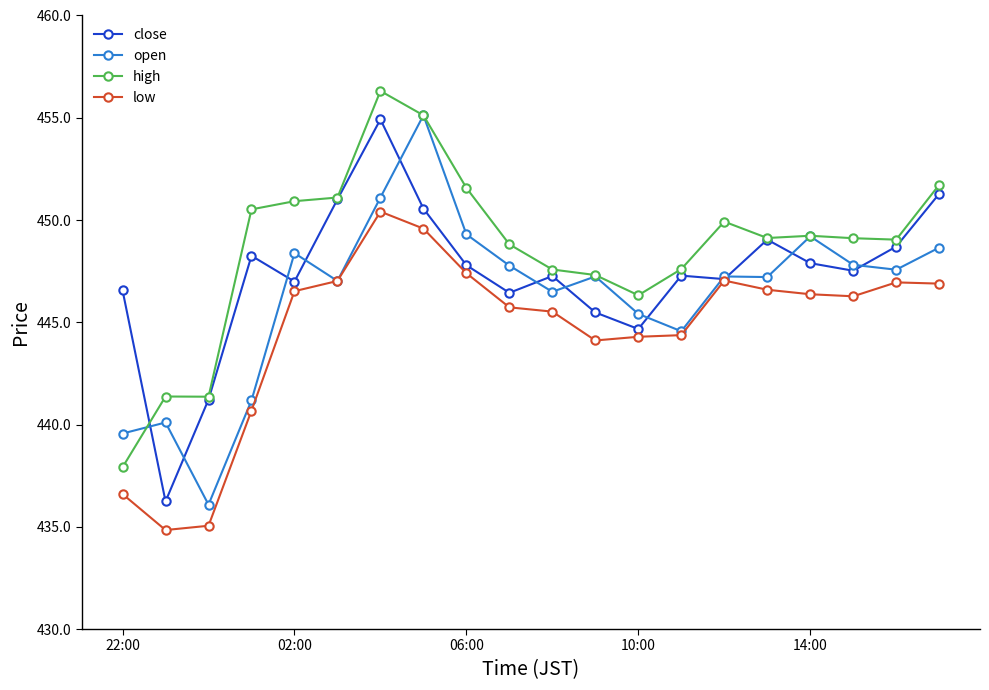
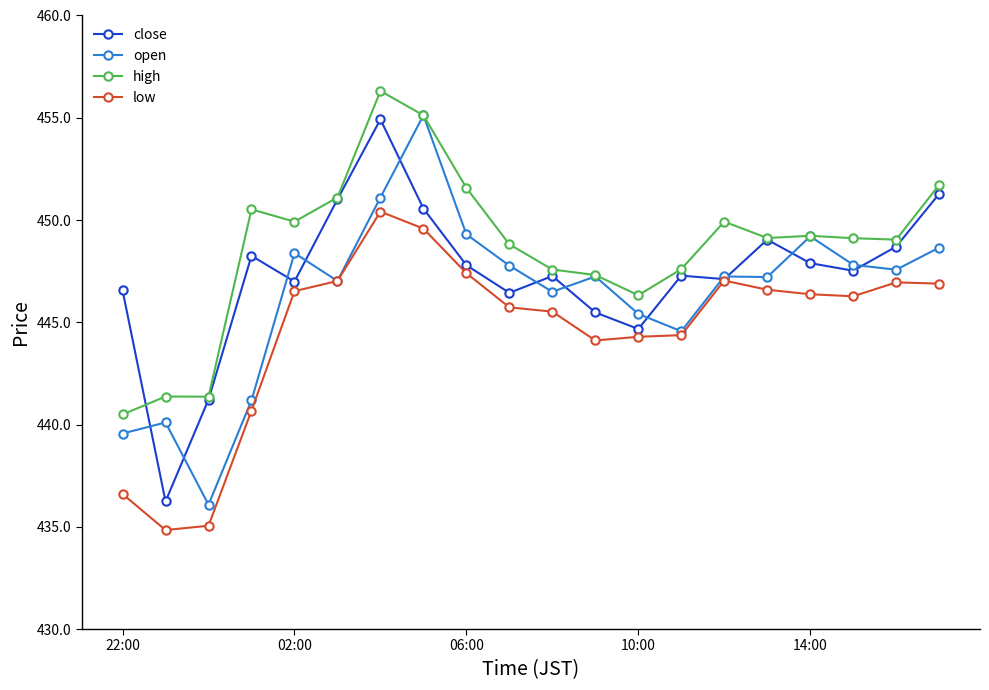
  {
    "close": {
      "22:00": 446.6,
      "02:00": 447.0,
      "06:00": 447.8,
      "10:00": 444.7,
      "14:00": 447.9
    },
    "open": {
      "22:00": 439.6,
      "02:00": 448.4,
      "06:00": 449.3,
      "10:00": 445.4
    },
    "high": {
-     "22:00": 437.9,
-     "02:00": 450.9,
+     "22:00": 440.5,
+     "02:00": 449.9,
      "06:00": 451.6,
      "10:00": 446.3
    },
    "low": {
      "22:00": 436.6,
      "02:00": 446.5,
      "06:00": 447.4,
      "10:00": 444.3,
      "14:00": 446.4
    }
  }
